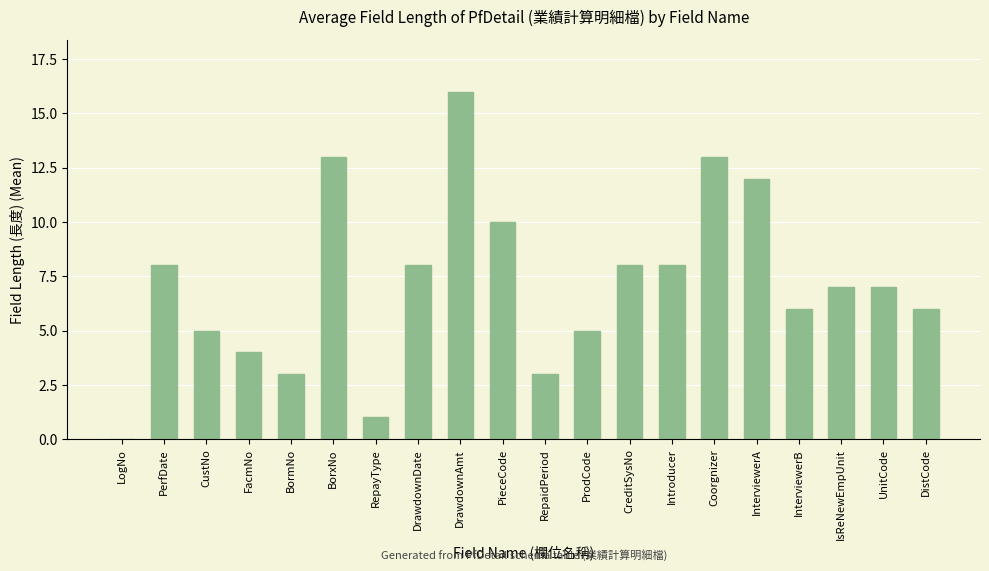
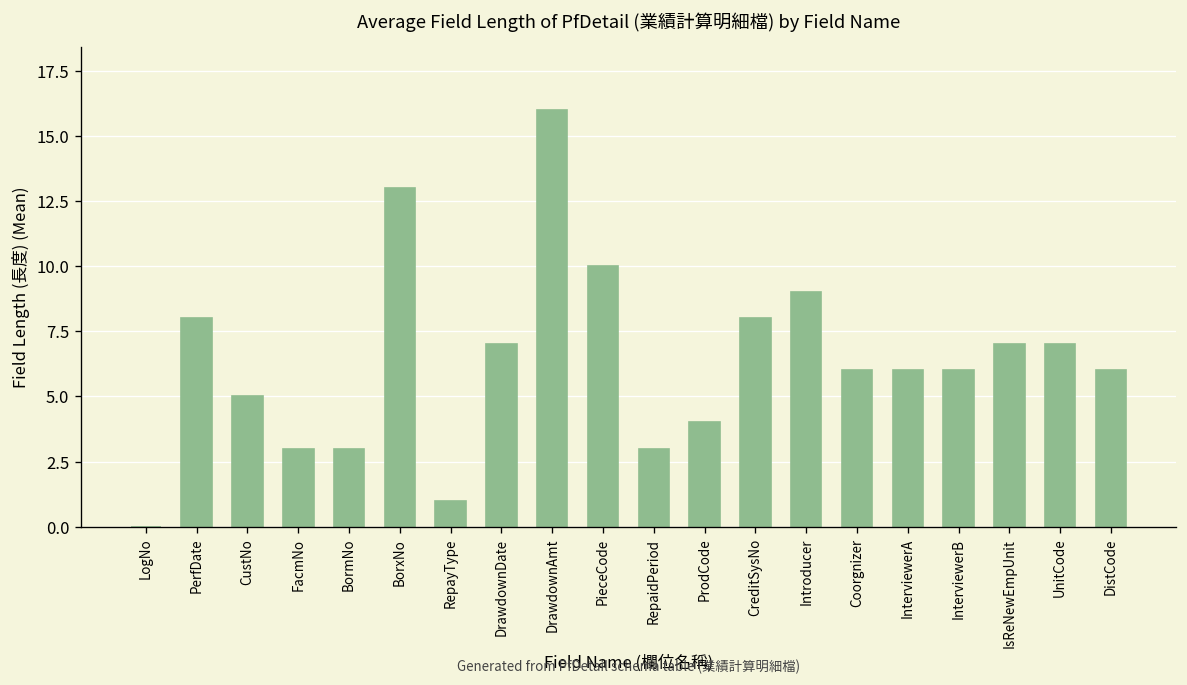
  {
    "LogNo": 0,
    "PerfDate": 8,
    "CustNo": 5,
-   "FacmNo": 4,
+   "FacmNo": 3,
    "BormNo": 3,
    "BorxNo": 13,
    "RepayType": 1,
-   "DrawdownDate": 8,
+   "DrawdownDate": 7,
    "DrawdownAmt": 16,
    "PieceCode": 10,
    "RepaidPeriod": 3,
-   "ProdCode": 5,
+   "ProdCode": 4,
    "CreditSysNo": 8,
-   "Introducer": 8,
-   "Coorgnizer": 13,
-   "InterviewerA": 12,
+   "Introducer": 9,
+   "Coorgnizer": 6,
+   "InterviewerA": 6,
    "InterviewerB": 6,
    "IsReNewEmpUnit": 7,
    "UnitCode": 7,
    "DistCode": 6
  }
